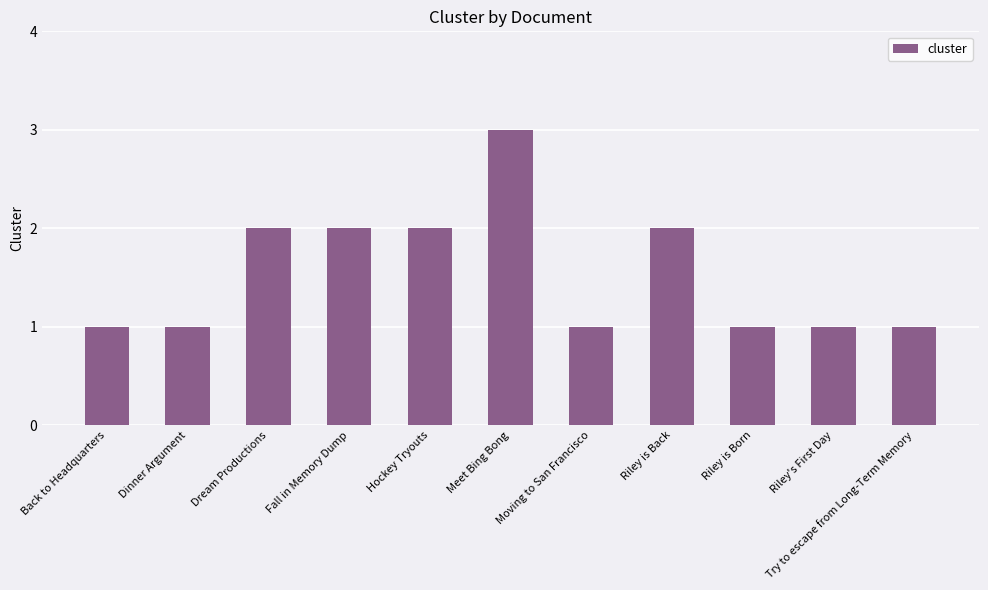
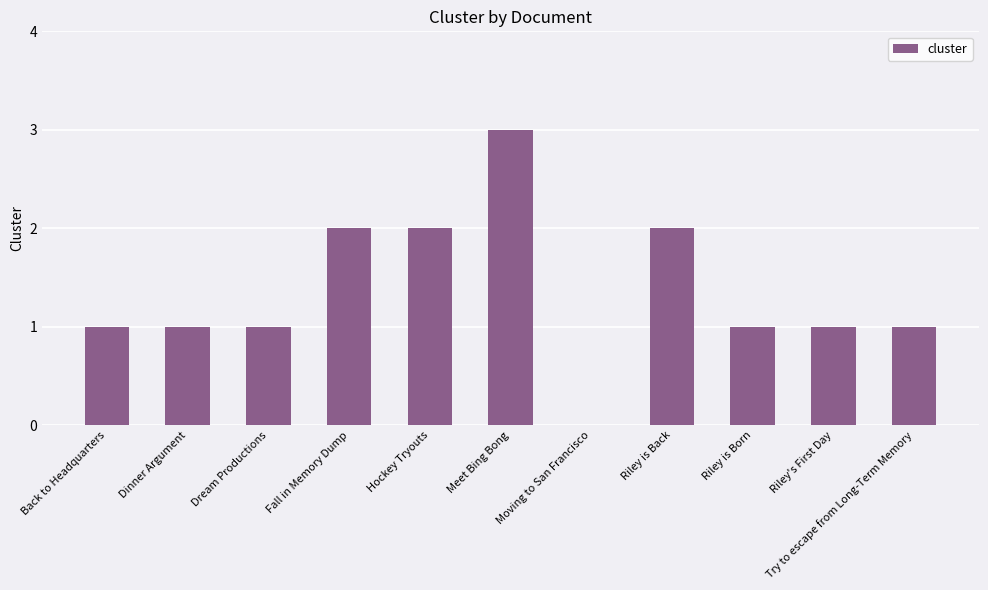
  {
    "Back to Headquarters": 1,
    "Dinner Argument": 1,
-   "Dream Productions": 2,
+   "Dream Productions": 1,
    "Fall in Memory Dump": 2,
    "Hockey Tryouts": 2,
    "Meet Bing Bong": 3,
-   "Moving to San Francisco": 1,
+   "Moving to San Francisco": 0,
    "Riley is Back": 2,
    "Riley is Born": 1,
    "Riley's First Day": 1,
    "Try to escape from Long-Term Memory": 1
  }
